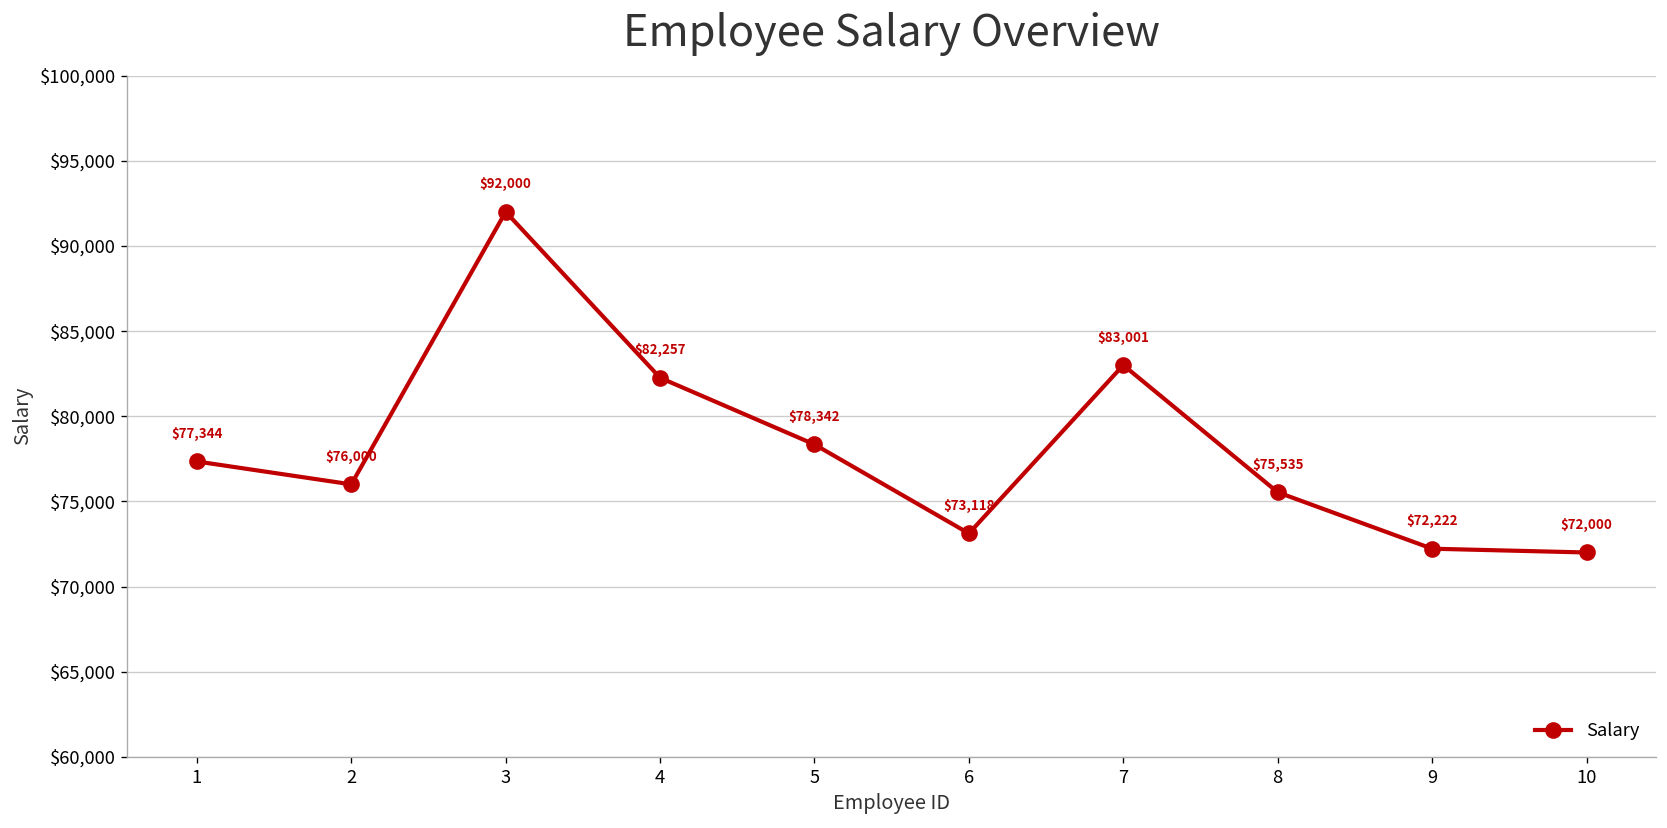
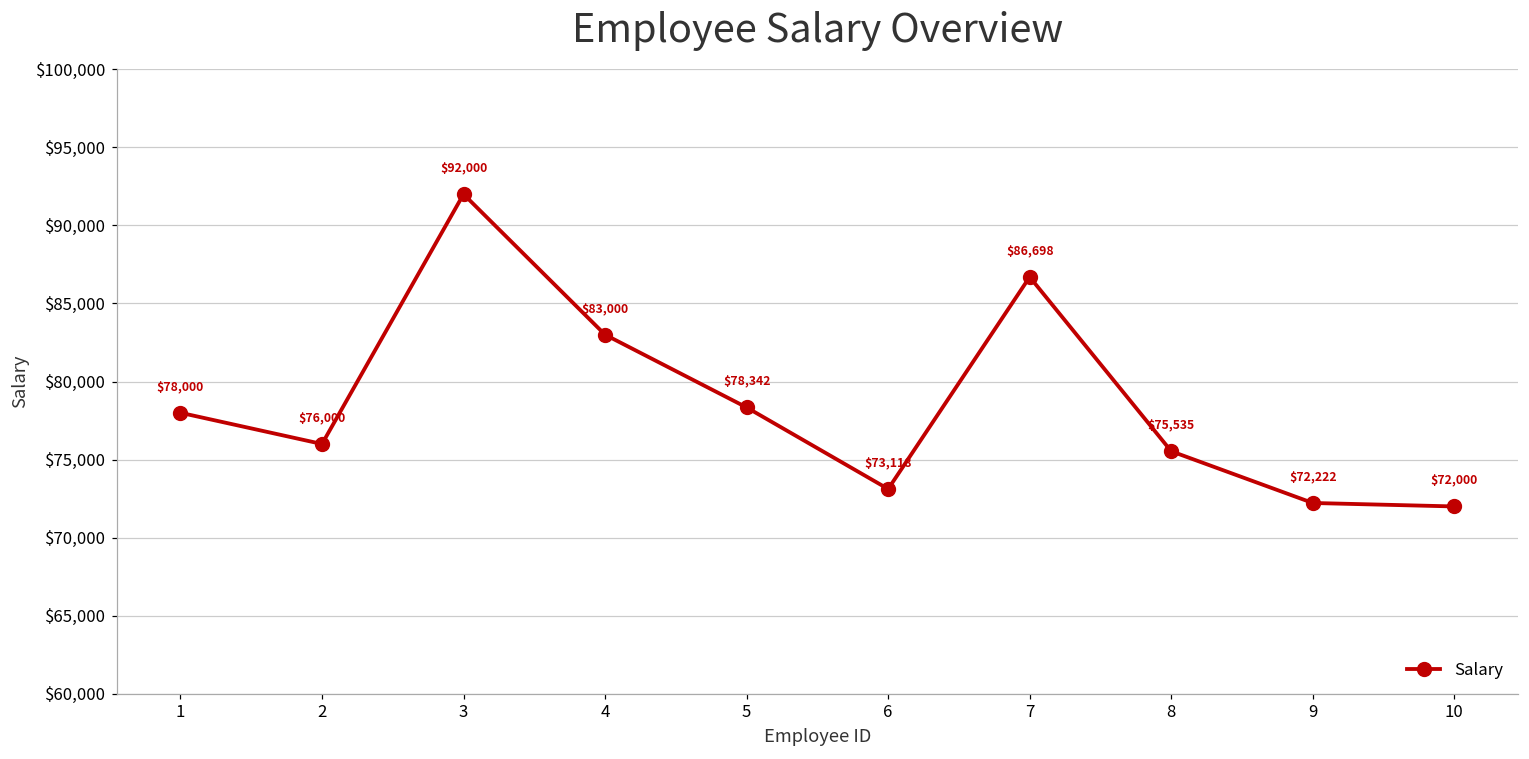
  {
-   "1": "$77,344",
+   "1": "$78,000",
    "2": "$76,000",
    "3": "$92,000",
-   "4": "$82,257",
+   "4": "$83,000",
    "5": "$78,342",
    "6": "$73,118",
-   "7": "$83,001",
+   "7": "$86,698",
    "8": "$75,535",
    "9": "$72,222",
    "10": "$72,000"
  }
